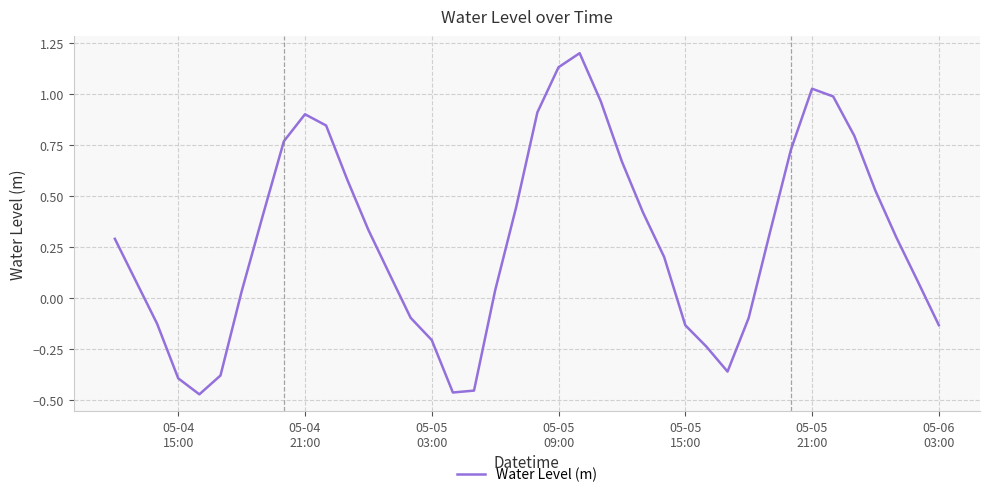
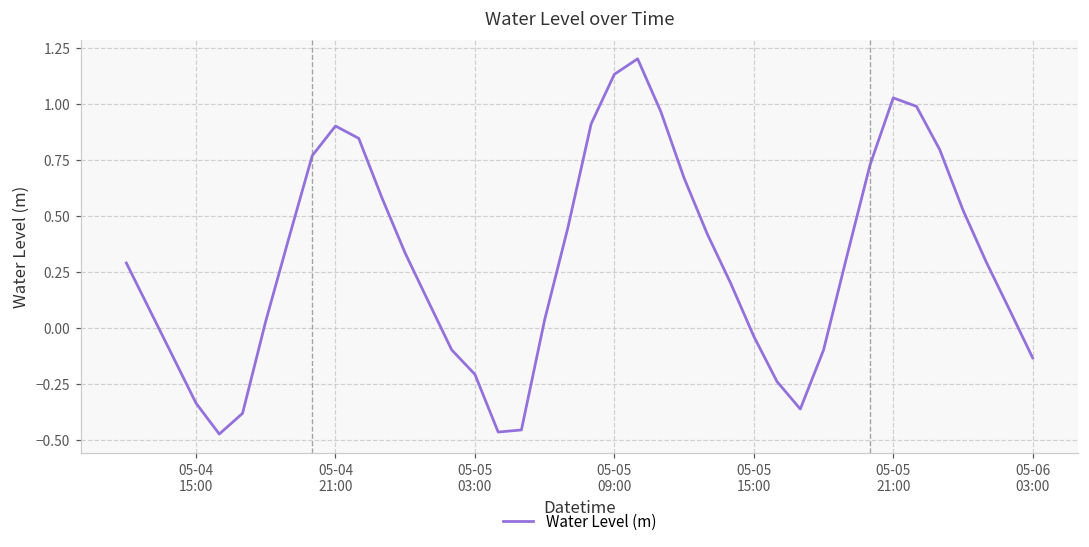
  {
-   "05-04 15:00": -0.39,
+   "05-04 15:00": -0.34,
    "05-04 21:00": 0.90,
    "05-05 03:00": -0.21,
    "05-05 09:00": 1.13,
-   "05-05 15:00": -0.13,
+   "05-05 15:00": -0.04,
    "05-05 21:00": 1.03,
    "05-06 03:00": -0.13
  }
